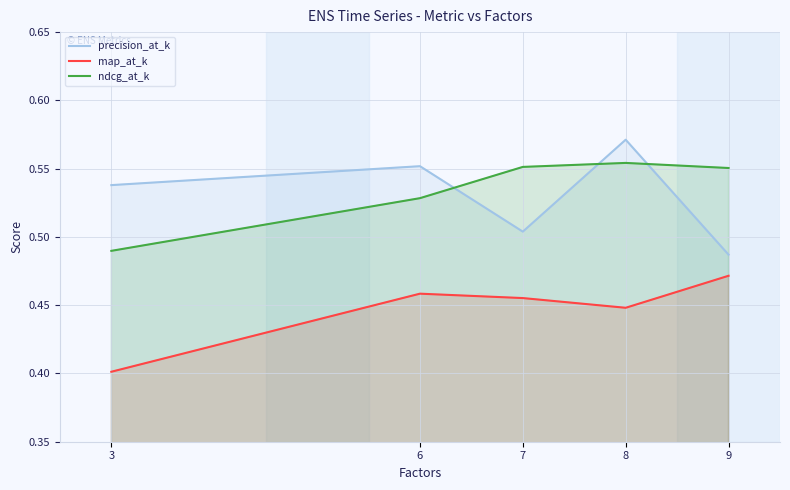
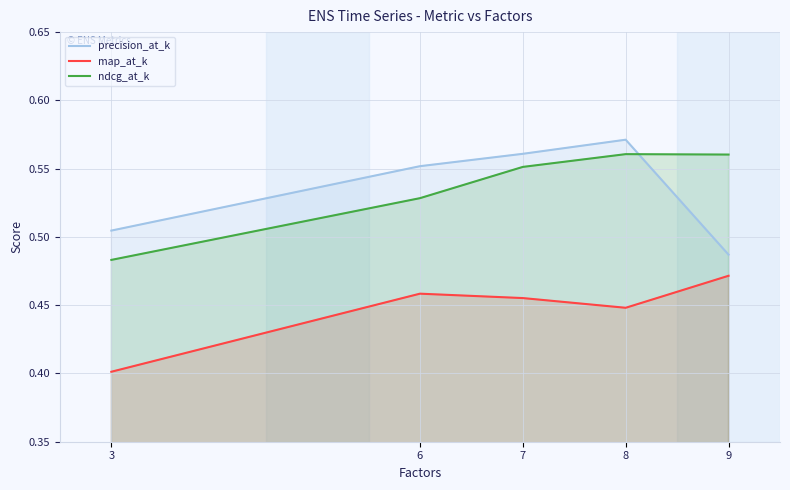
  {
    "precision_at_k": {
-     "3": 0.538,
+     "3": 0.505,
      "6": 0.552,
-     "7": 0.504,
+     "7": 0.561,
      "8": 0.571,
      "9": 0.487
    },
    "map_at_k": {
      "3": 0.401,
      "6": 0.458,
      "7": 0.455,
      "8": 0.448,
      "9": 0.472
    },
    "ndcg_at_k": {
-     "3": 0.490,
+     "3": 0.483,
      "6": 0.528,
      "7": 0.551,
-     "8": 0.554,
-     "9": 0.550
+     "8": 0.561,
+     "9": 0.560
    }
  }
